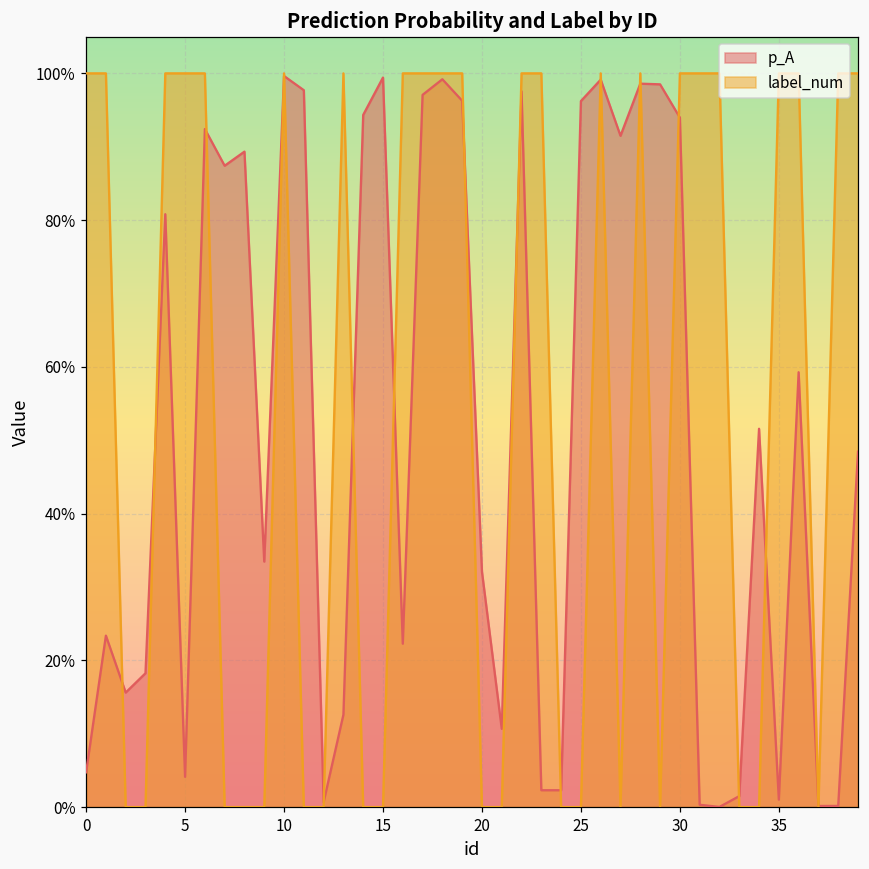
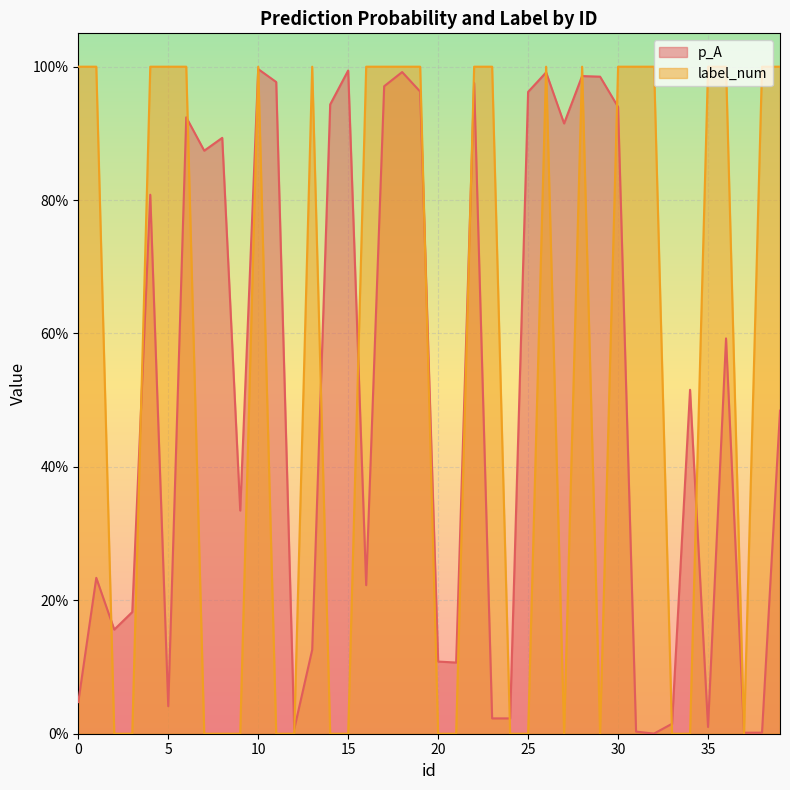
  {
    "p_A": {
      "0": "5%",
      "5": "4%",
      "15": "99%",
-     "20": "32%",
+     "20": "11%",
      "25": "96%",
      "30": "94%",
      "35": "1%"
    },
    "label_num": {
      "0": "100%",
      "5": "100%",
      "15": "0%",
      "20": "0%",
      "25": "0%",
      "30": "100%"
    }
  }
